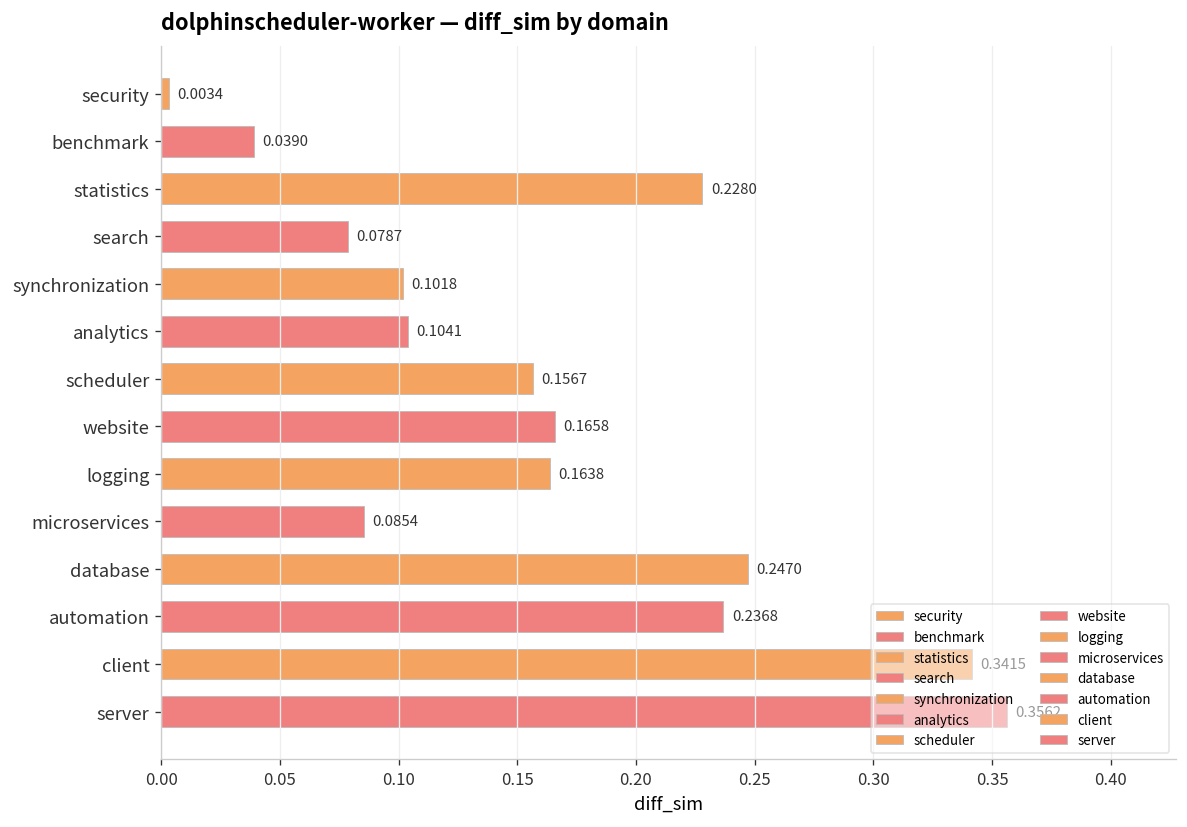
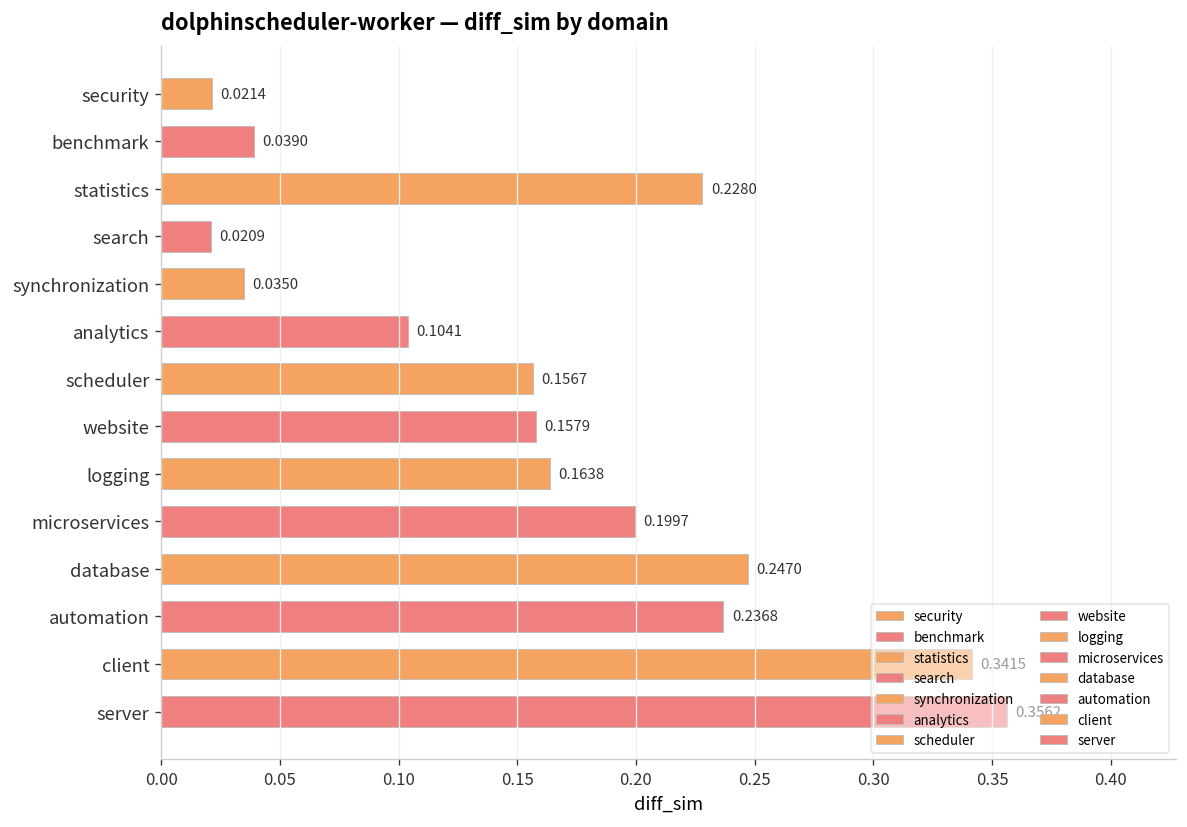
  {
-   "security": 0.0034,
+   "security": 0.0214,
    "benchmark": 0.0390,
    "statistics": 0.2280,
-   "search": 0.0787,
-   "synchronization": 0.1018,
+   "search": 0.0209,
+   "synchronization": 0.0350,
    "analytics": 0.1041,
    "scheduler": 0.1567,
-   "website": 0.1658,
+   "website": 0.1579,
    "logging": 0.1638,
-   "microservices": 0.0854,
+   "microservices": 0.1997,
    "database": 0.2470,
    "automation": 0.2368
  }
